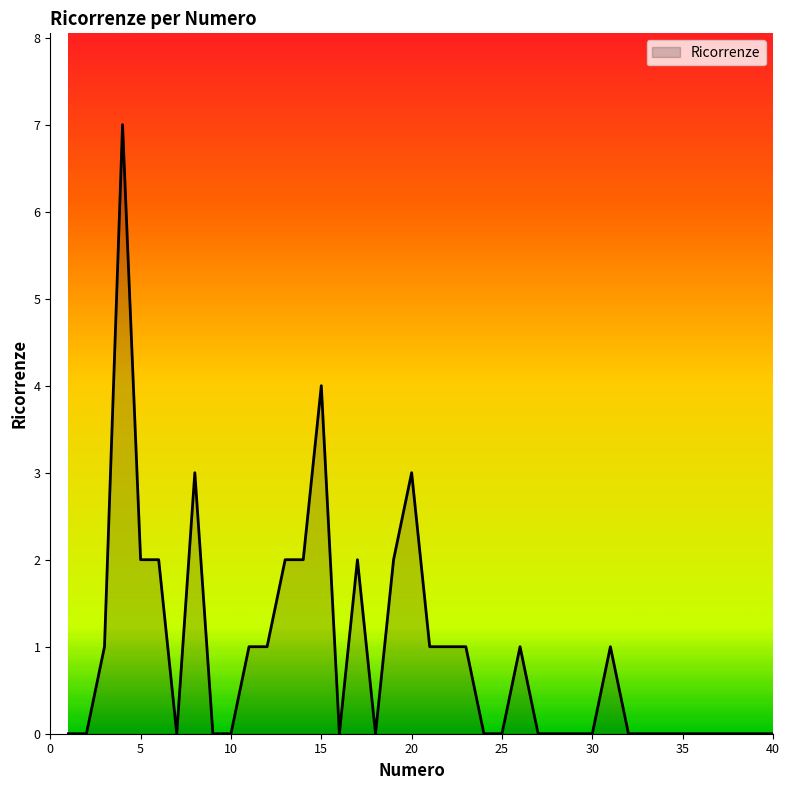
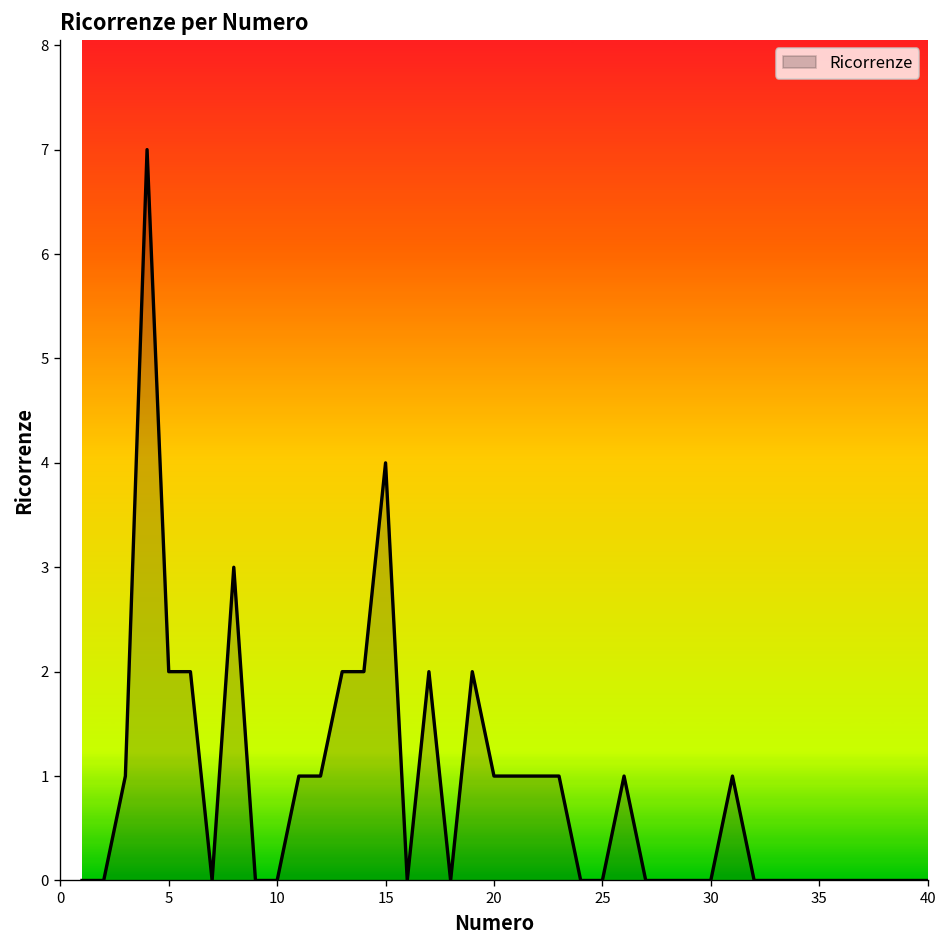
  {
    "5": 2,
    "10": 0,
    "15": 4,
-   "20": 3,
+   "20": 1,
    "25": 0,
    "30": 0,
    "35": 0,
    "40": 0
  }
